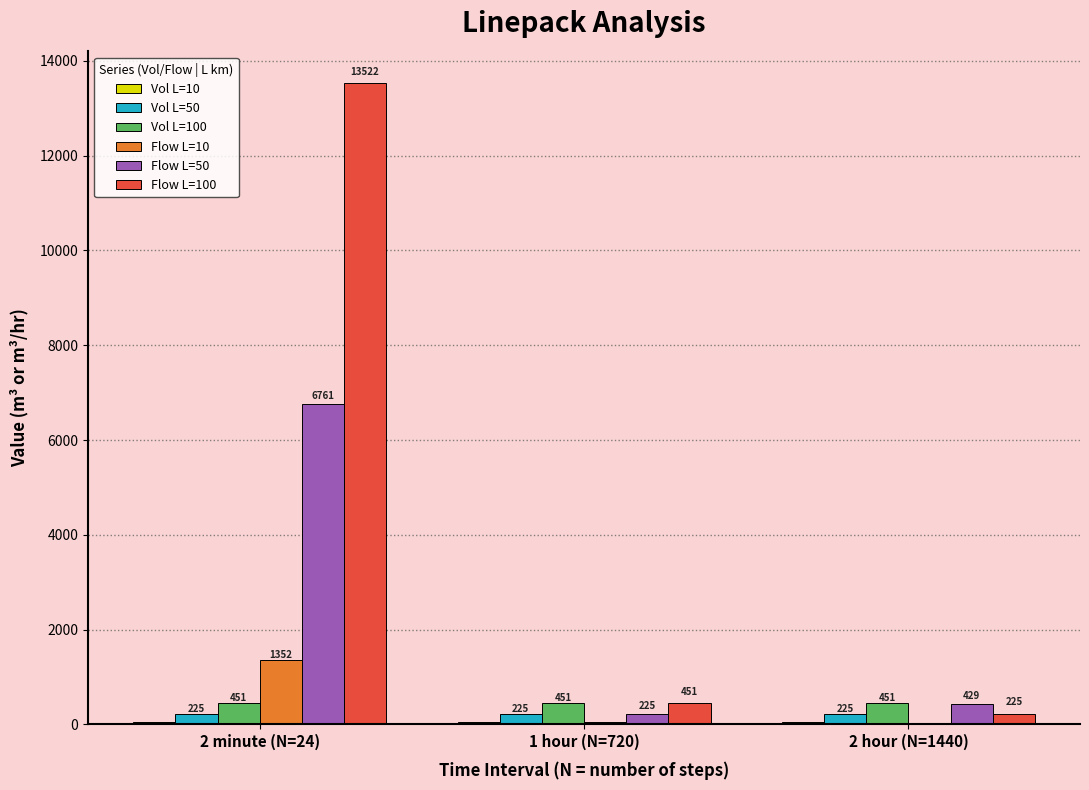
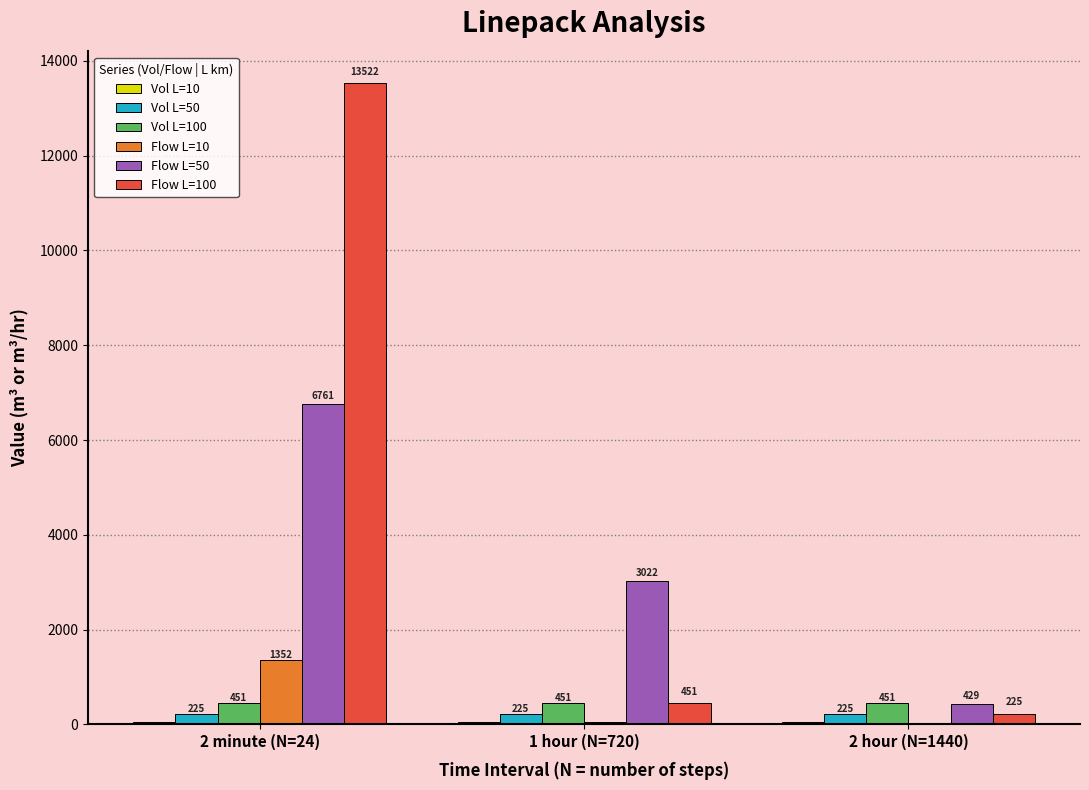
  {
    "Vol L=50": {
      "2 minute (N=24)": 225,
      "1 hour (N=720)": 225,
      "2 hour (N=1440)": 225
    },
    "Vol L=100": {
      "2 minute (N=24)": 451,
      "1 hour (N=720)": 451,
      "2 hour (N=1440)": 451
    },
    "Flow L=50": {
      "2 minute (N=24)": 6761,
-     "1 hour (N=720)": 225,
+     "1 hour (N=720)": 3022,
      "2 hour (N=1440)": 429
    }
  }
